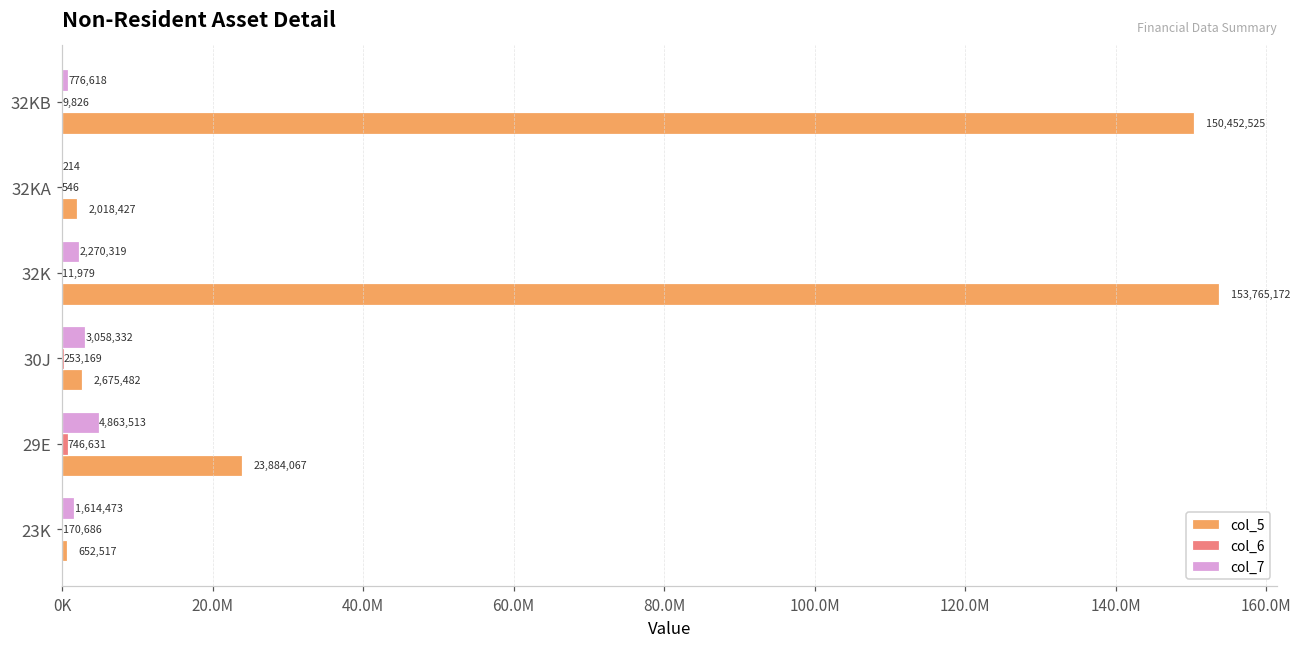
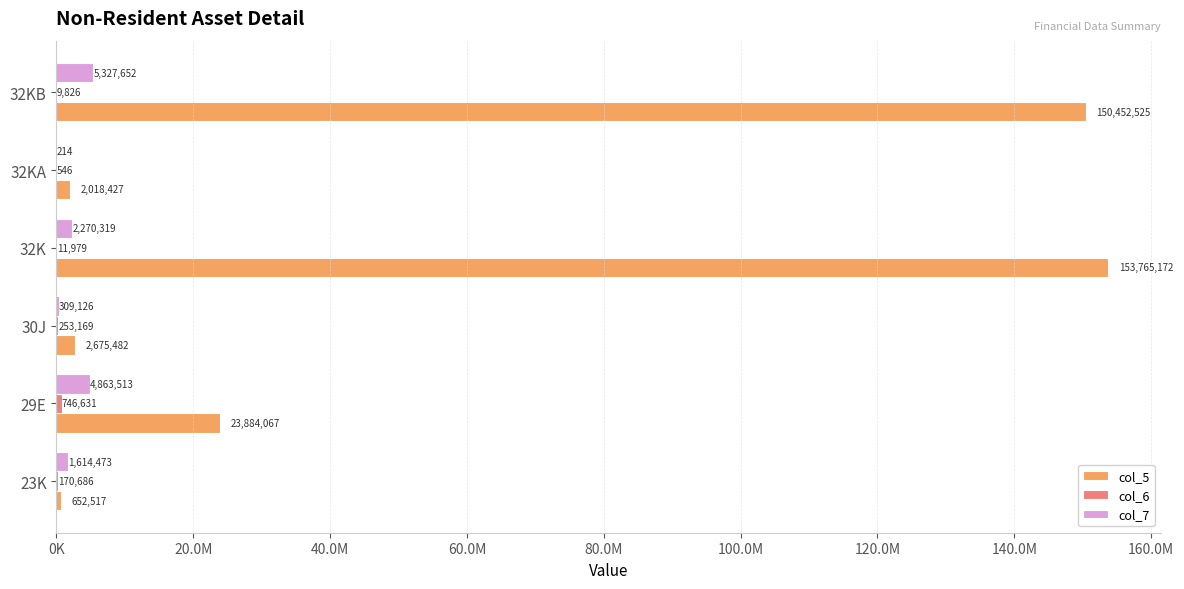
  {
    "col_7": {
-     "32KB": "776,618",
+     "32KB": "5,327,652",
      "32KA": "214",
      "32K": "2,270,319",
-     "30J": "3,058,332",
+     "30J": "309,126",
      "29E": "4,863,513",
      "23K": "1,614,473"
    }
  }
